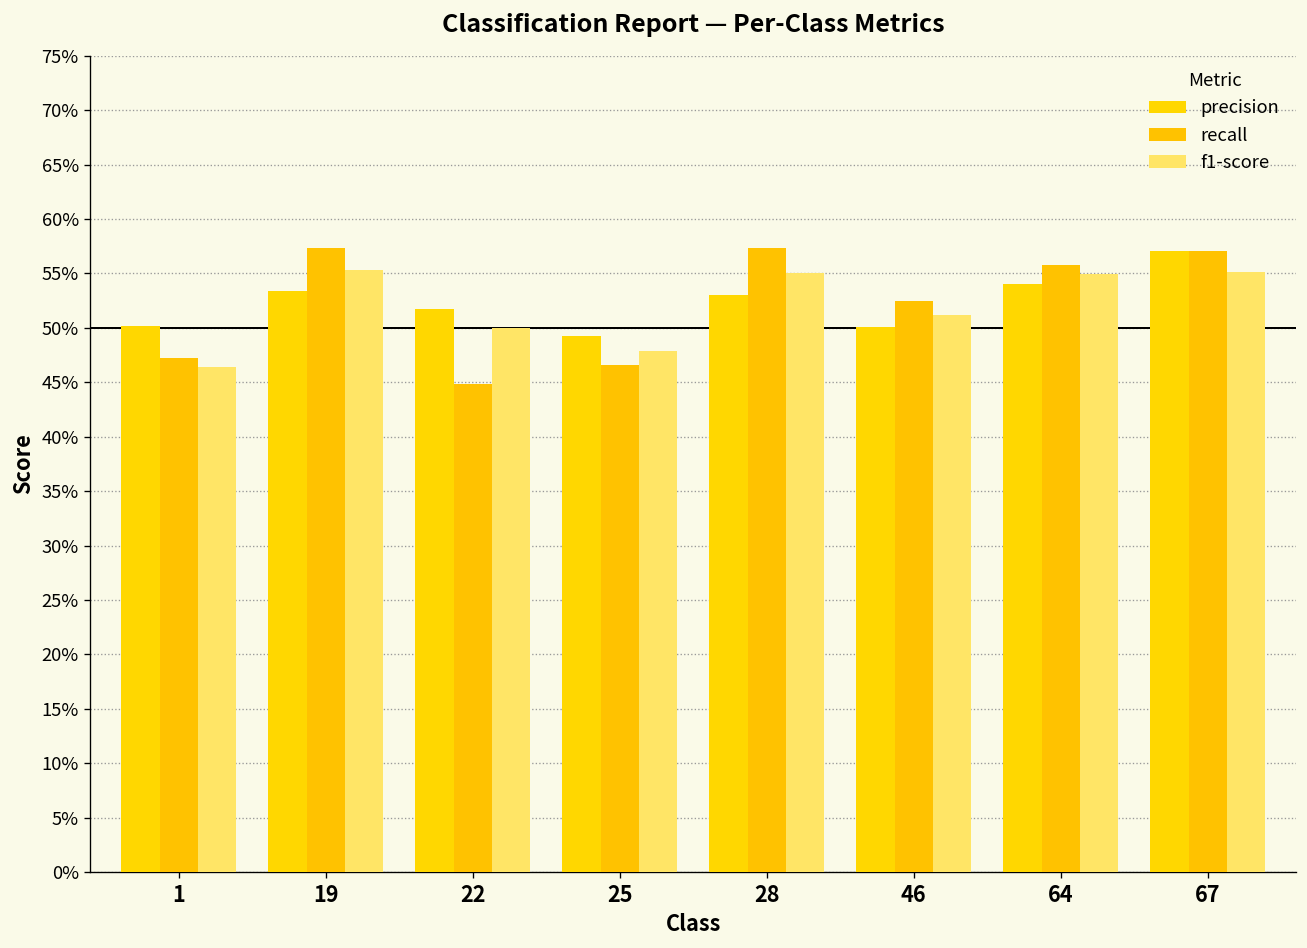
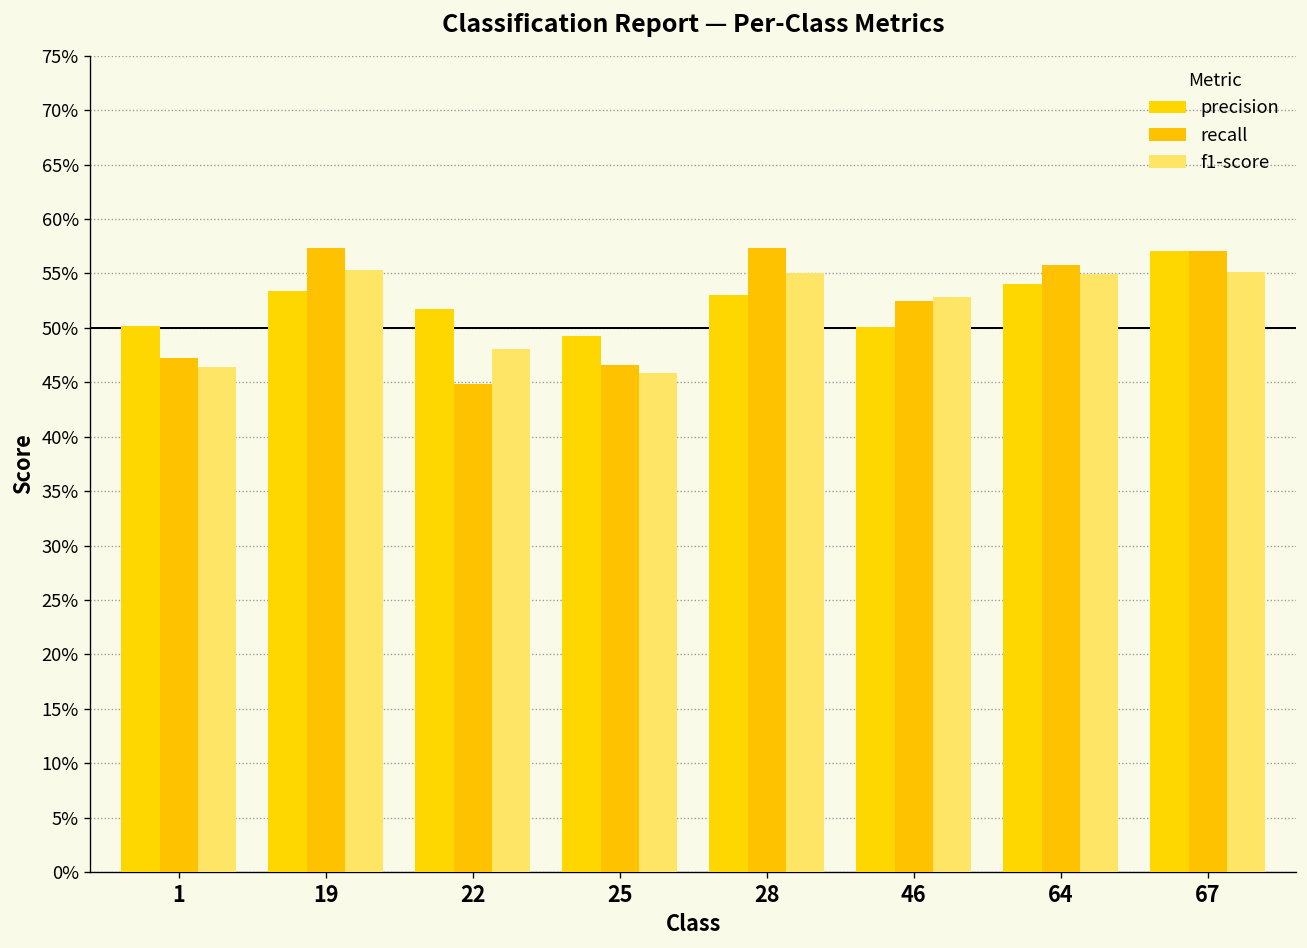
  {
    "f1-score": {
      "1": "46%",
      "19": "55%",
-     "22": "50%",
-     "25": "48%",
+     "22": "48%",
+     "25": "46%",
      "28": "55%",
-     "46": "51%",
+     "46": "53%",
      "64": "55%",
      "67": "55%"
    }
  }
